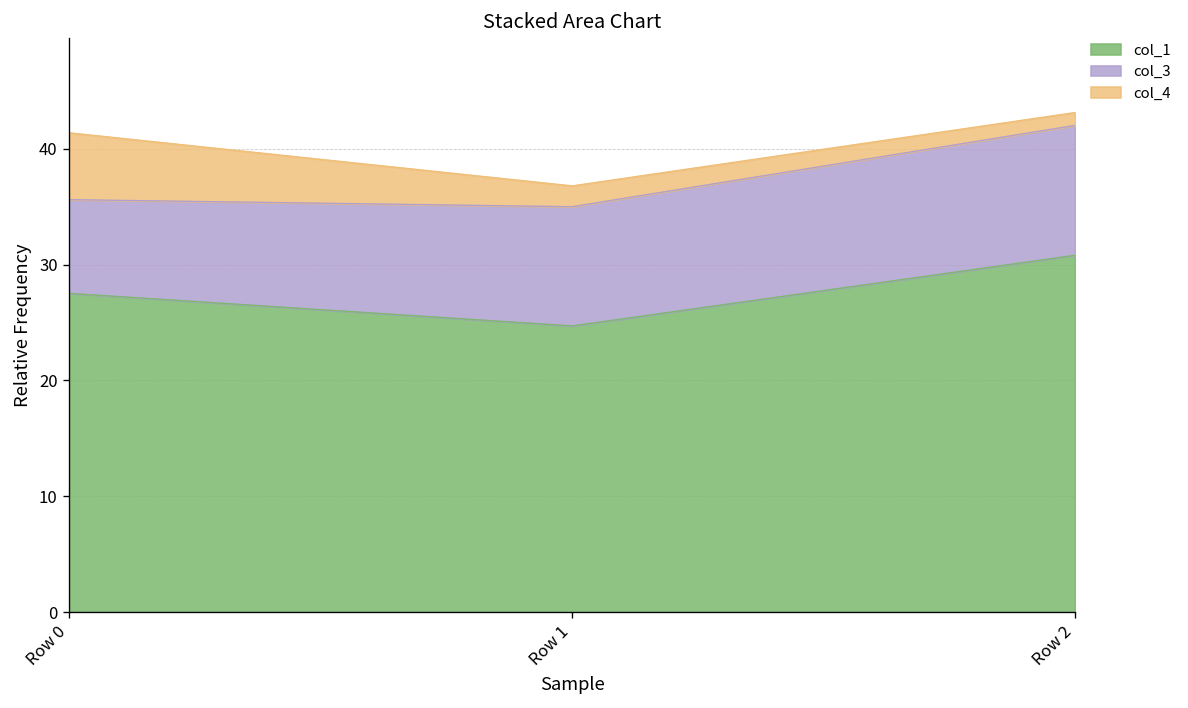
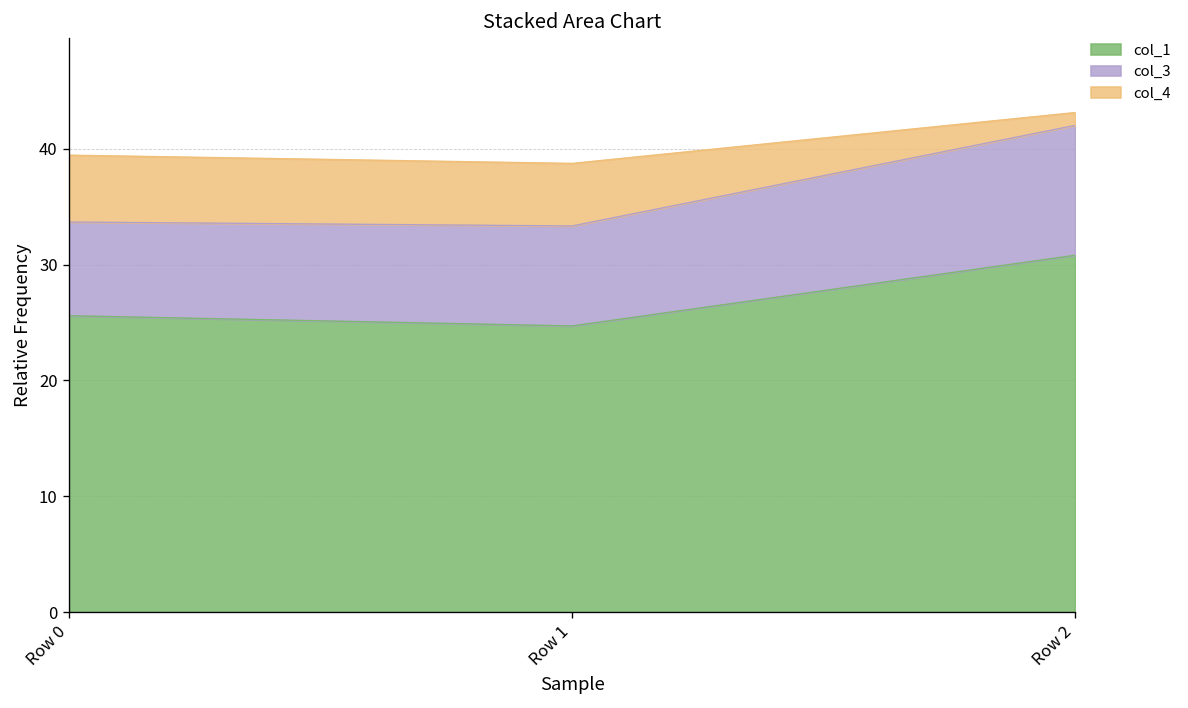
  {
    "col_1": {
-     "Row 0": 28,
+     "Row 0": 26,
      "Row 1": 25,
      "Row 2": 31
    },
    "col_3": {
      "Row 0": 8,
-     "Row 1": 10,
+     "Row 1": 9,
      "Row 2": 11
    },
    "col_4": {
      "Row 0": 6,
-     "Row 1": 2,
+     "Row 1": 5,
      "Row 2": 1
    }
  }
